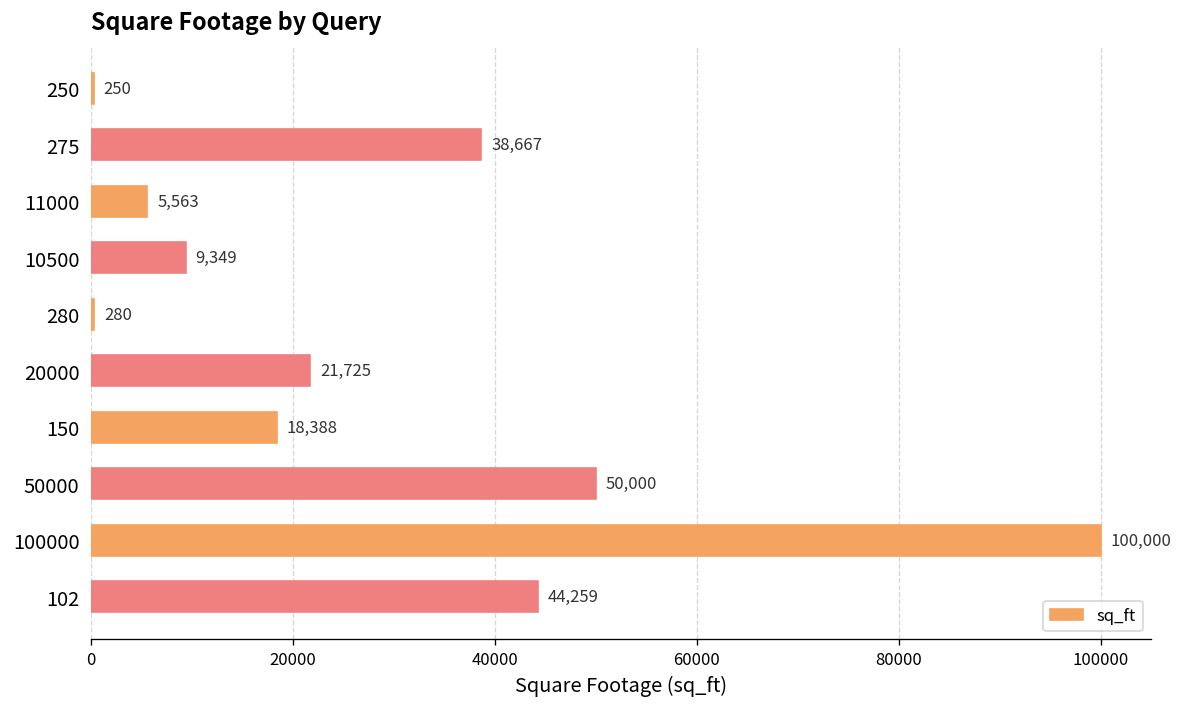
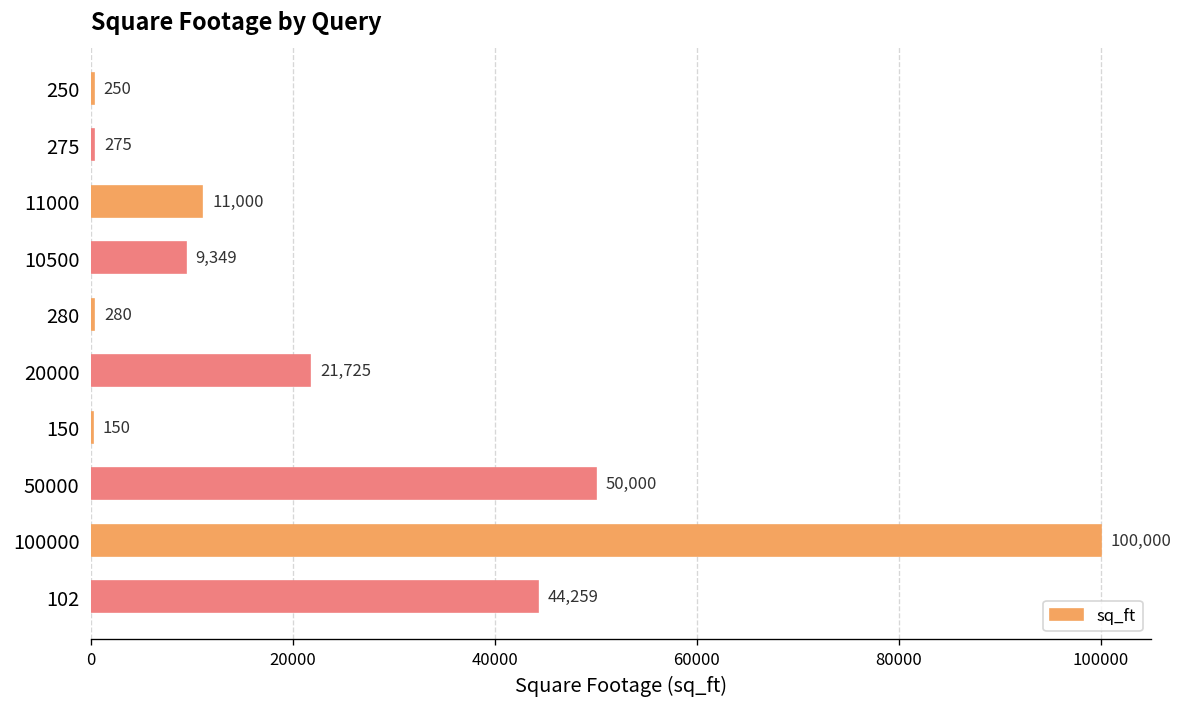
  {
    "250": "250",
-   "275": "38,667",
-   "11000": "5,563",
+   "275": "275",
+   "11000": "11,000",
    "10500": "9,349",
    "280": "280",
    "20000": "21,725",
-   "150": "18,388",
+   "150": "150",
    "50000": "50,000",
    "100000": "100,000",
    "102": "44,259"
  }
